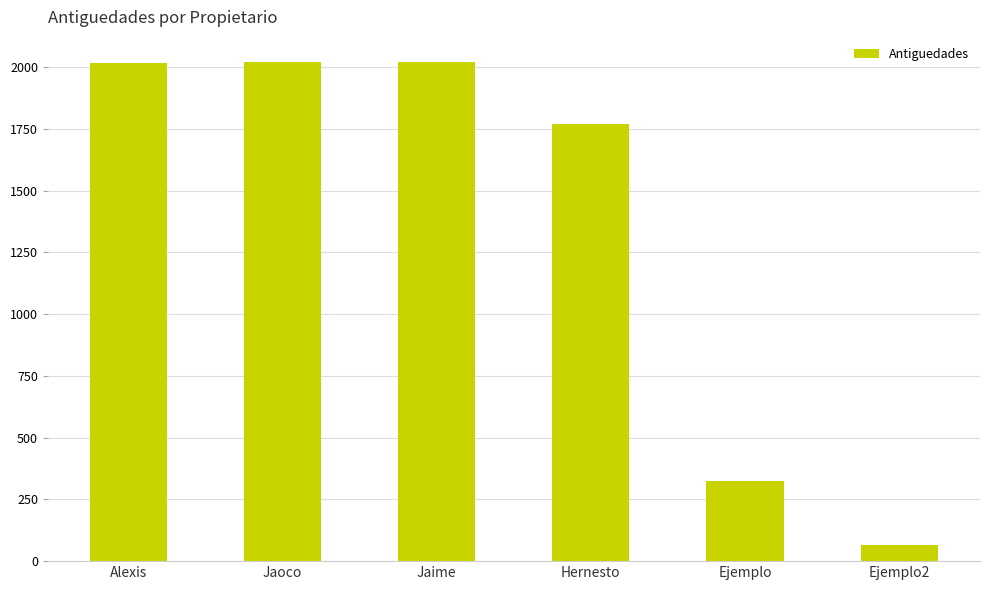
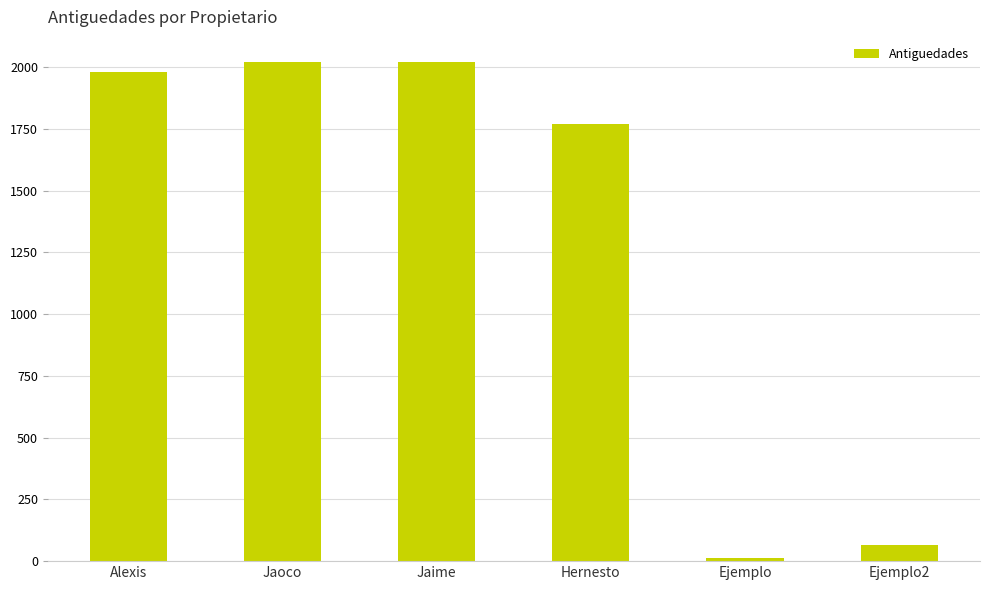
  {
-   "Alexis": 2020,
+   "Alexis": 1980,
    "Jaoco": 2020,
    "Jaime": 2020,
    "Hernesto": 1770,
-   "Ejemplo": 330,
+   "Ejemplo": 10,
    "Ejemplo2": 70
  }
